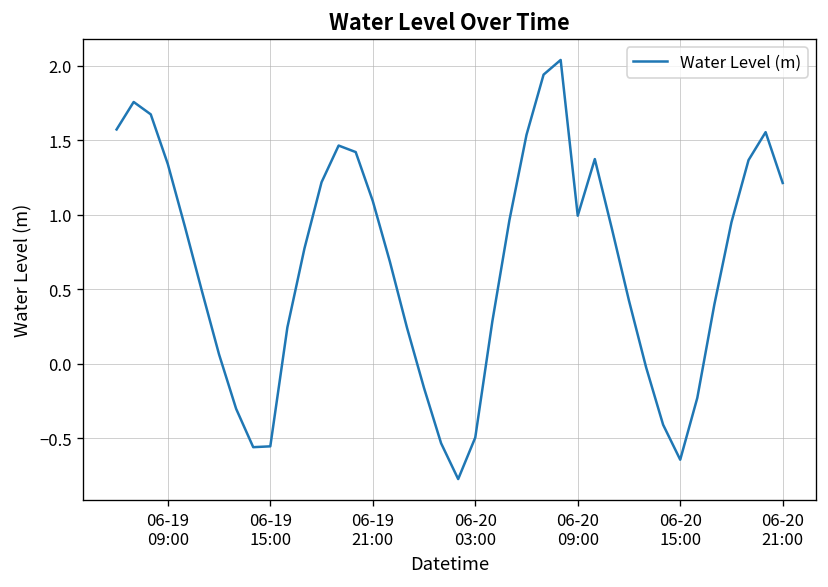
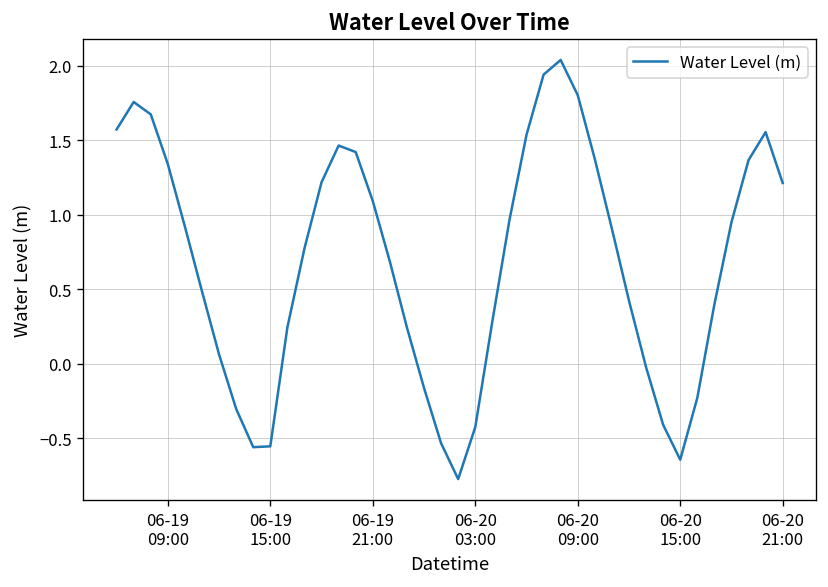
  {
    "06-19 09:00": 1.34,
    "06-19 15:00": -0.56,
    "06-19 21:00": 1.09,
-   "06-20 03:00": -0.50,
-   "06-20 09:00": 0.99,
+   "06-20 03:00": -0.43,
+   "06-20 09:00": 1.80,
    "06-20 15:00": -0.65,
    "06-20 21:00": 1.21
  }
